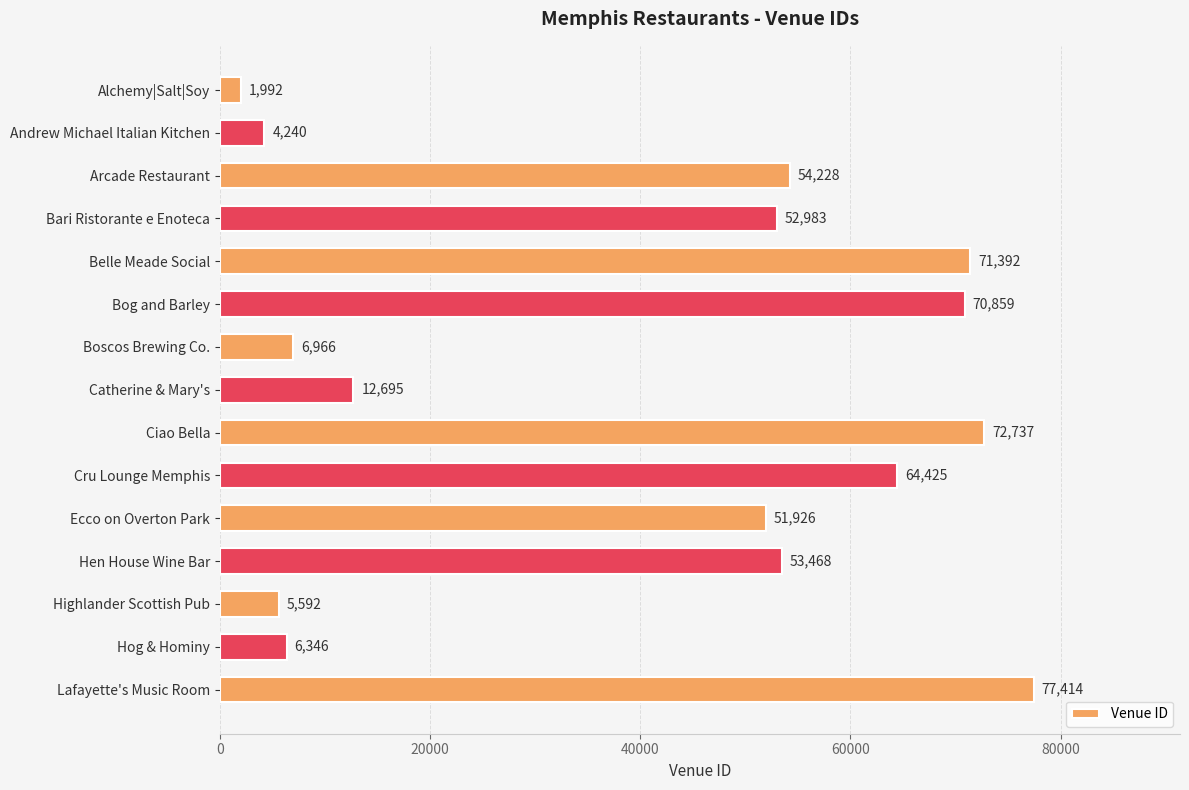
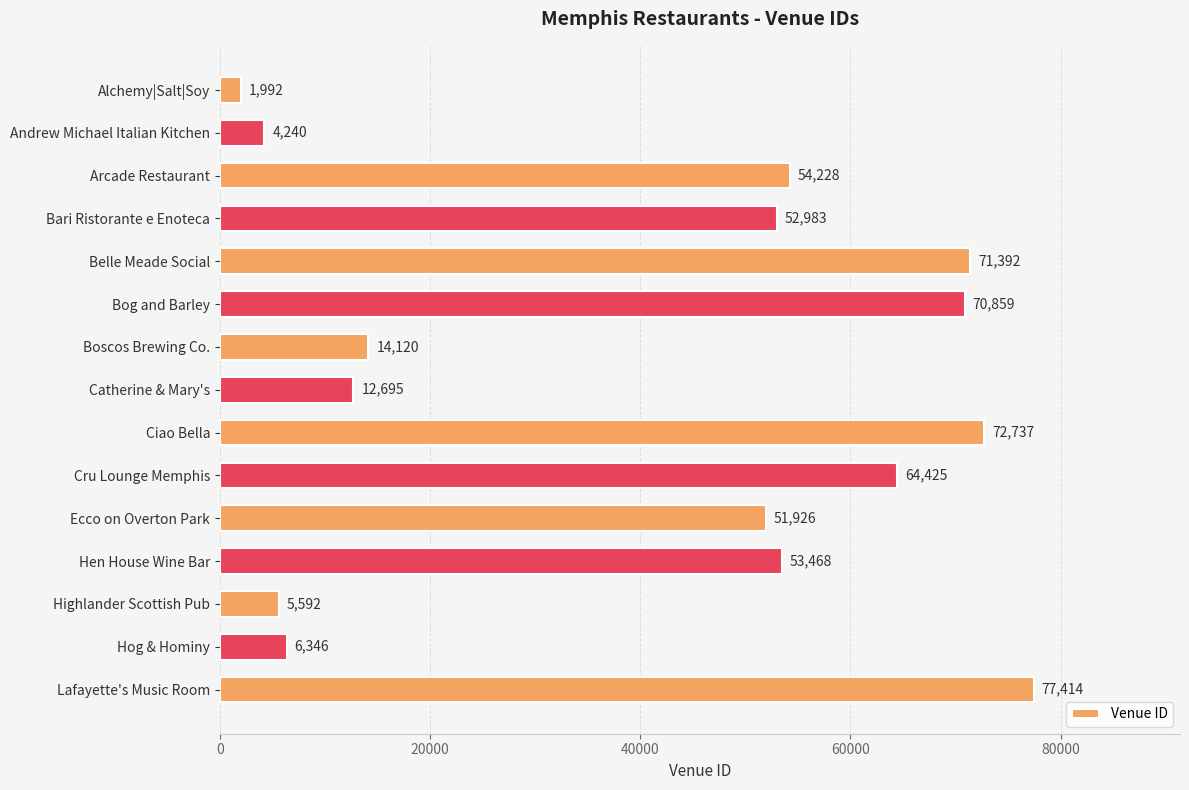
  {
    "Alchemy|Salt|Soy": "1,992",
    "Andrew Michael Italian Kitchen": "4,240",
    "Arcade Restaurant": "54,228",
    "Bari Ristorante e Enoteca": "52,983",
    "Belle Meade Social": "71,392",
    "Bog and Barley": "70,859",
-   "Boscos Brewing Co.": "6,966",
+   "Boscos Brewing Co.": "14,120",
    "Catherine & Mary's": "12,695",
    "Ciao Bella": "72,737",
    "Cru Lounge Memphis": "64,425",
    "Ecco on Overton Park": "51,926",
    "Hen House Wine Bar": "53,468",
    "Highlander Scottish Pub": "5,592",
    "Hog & Hominy": "6,346",
    "Lafayette's Music Room": "77,414"
  }
